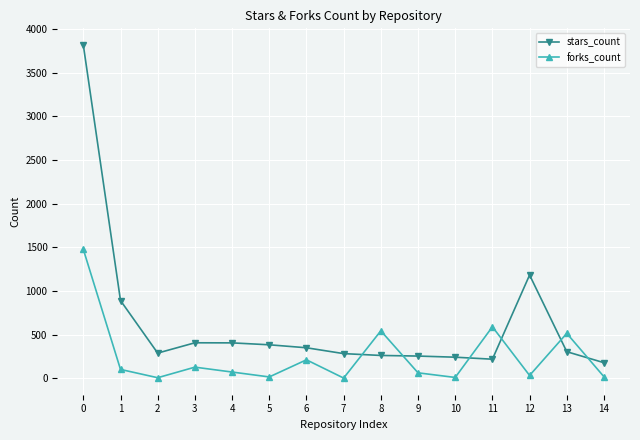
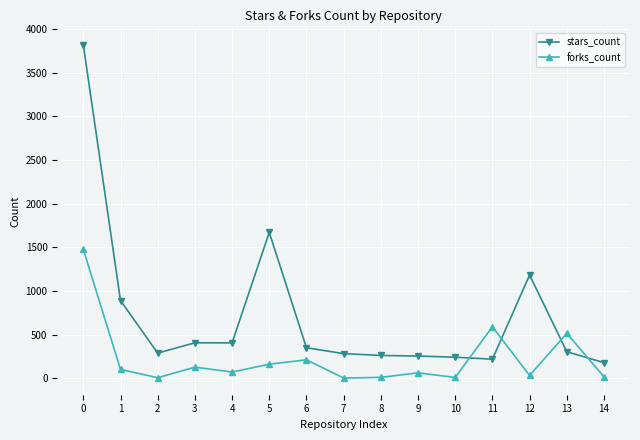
  {
    "stars_count": {
      "0": 3800,
      "1": 900,
      "2": 300,
      "3": 400,
      "4": 400,
-     "5": 400,
+     "5": 1700,
      "6": 400,
      "7": 300,
      "8": 300,
      "9": 300,
      "10": 200,
      "11": 200,
      "12": 1200,
      "13": 300,
      "14": 200
    },
    "forks_count": {
      "0": 1500,
      "1": 100,
      "2": 0,
      "3": 100,
      "4": 100,
-     "5": 0,
+     "5": 200,
      "6": 200,
      "7": 0,
-     "8": 500,
+     "8": 0,
      "9": 100,
      "10": 0,
      "11": 600,
      "12": 0,
      "13": 500,
      "14": 0
    }
  }
